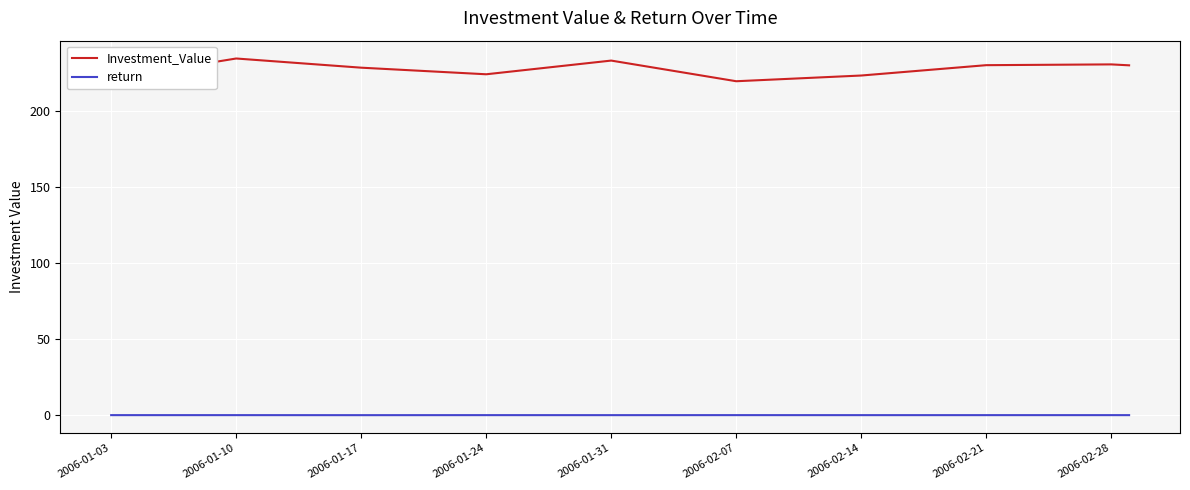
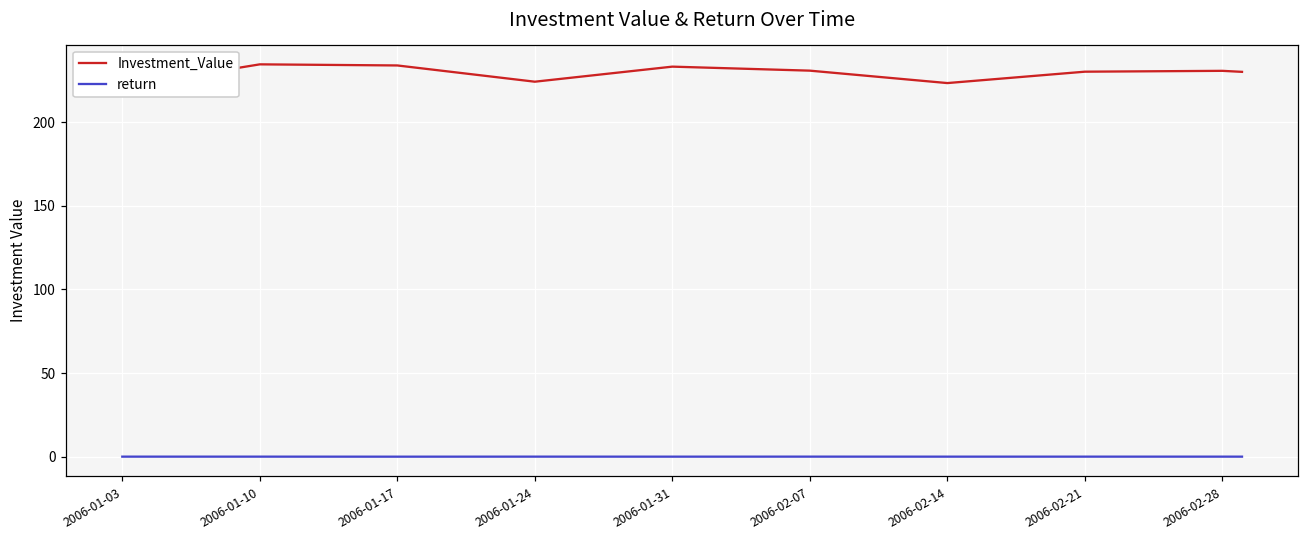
  {
    "Investment_Value": {
      "2006-01-10": 235,
-     "2006-01-17": 229,
+     "2006-01-17": 234,
      "2006-01-24": 224,
      "2006-01-31": 233,
-     "2006-02-07": 220,
+     "2006-02-07": 231,
      "2006-02-14": 223,
      "2006-02-21": 230,
      "2006-02-28": 231
    },
    "return": {
      "2006-01-03": 0,
      "2006-01-10": 0,
      "2006-01-17": 0,
      "2006-01-24": 0,
      "2006-01-31": 0,
      "2006-02-07": 0,
      "2006-02-14": 0,
      "2006-02-21": 0,
      "2006-02-28": 0
    }
  }
